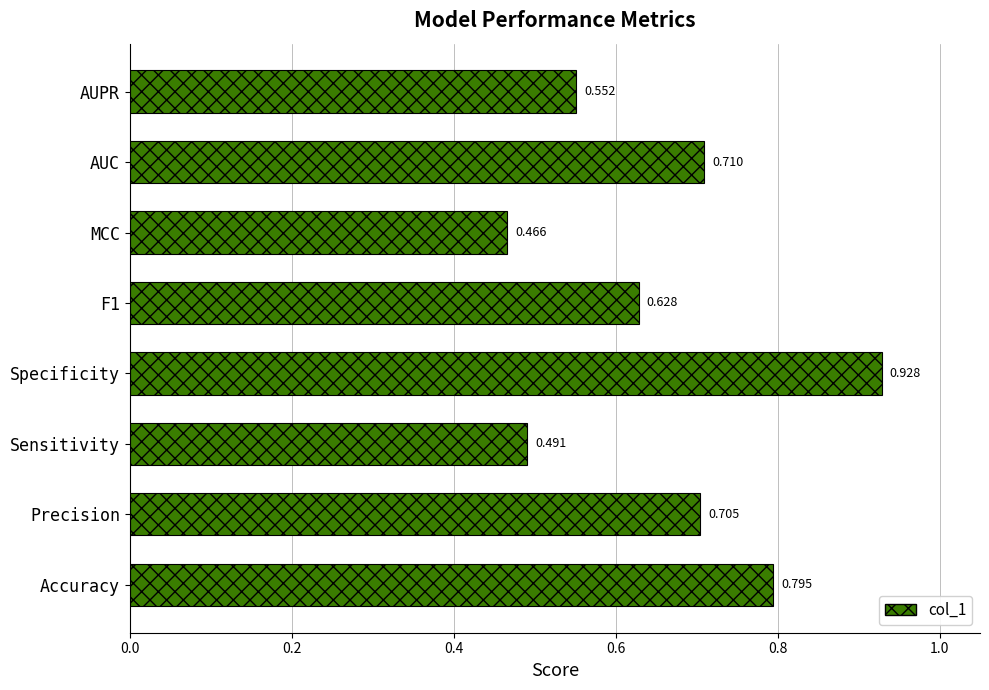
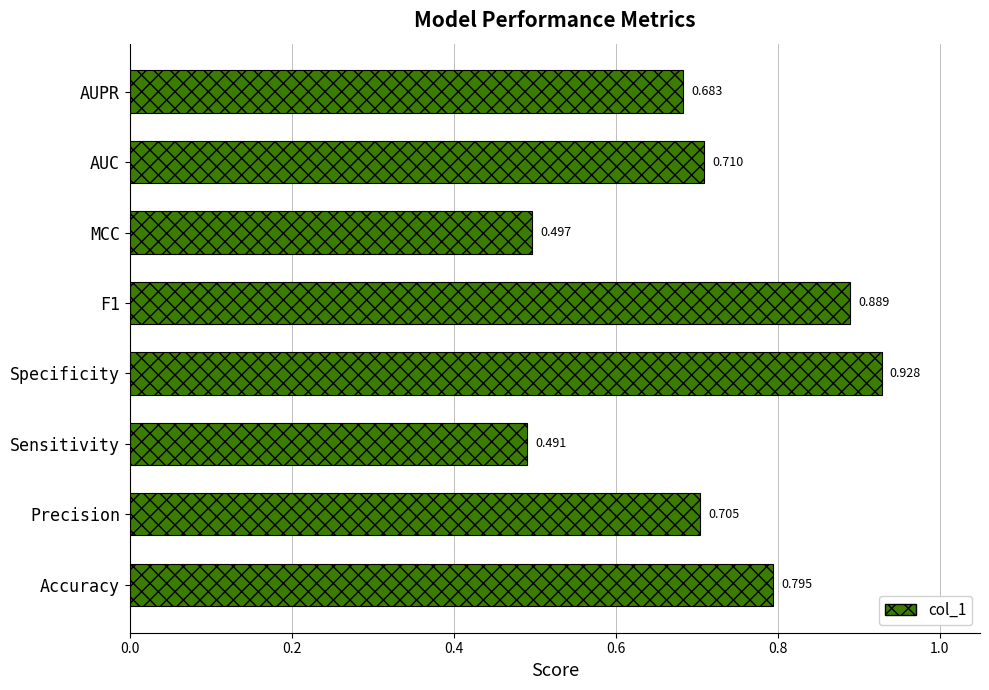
  {
-   "AUPR": 0.552,
+   "AUPR": 0.683,
    "AUC": 0.710,
-   "MCC": 0.466,
-   "F1": 0.628,
+   "MCC": 0.497,
+   "F1": 0.889,
    "Specificity": 0.928,
    "Sensitivity": 0.491,
    "Precision": 0.705,
    "Accuracy": 0.795
  }
